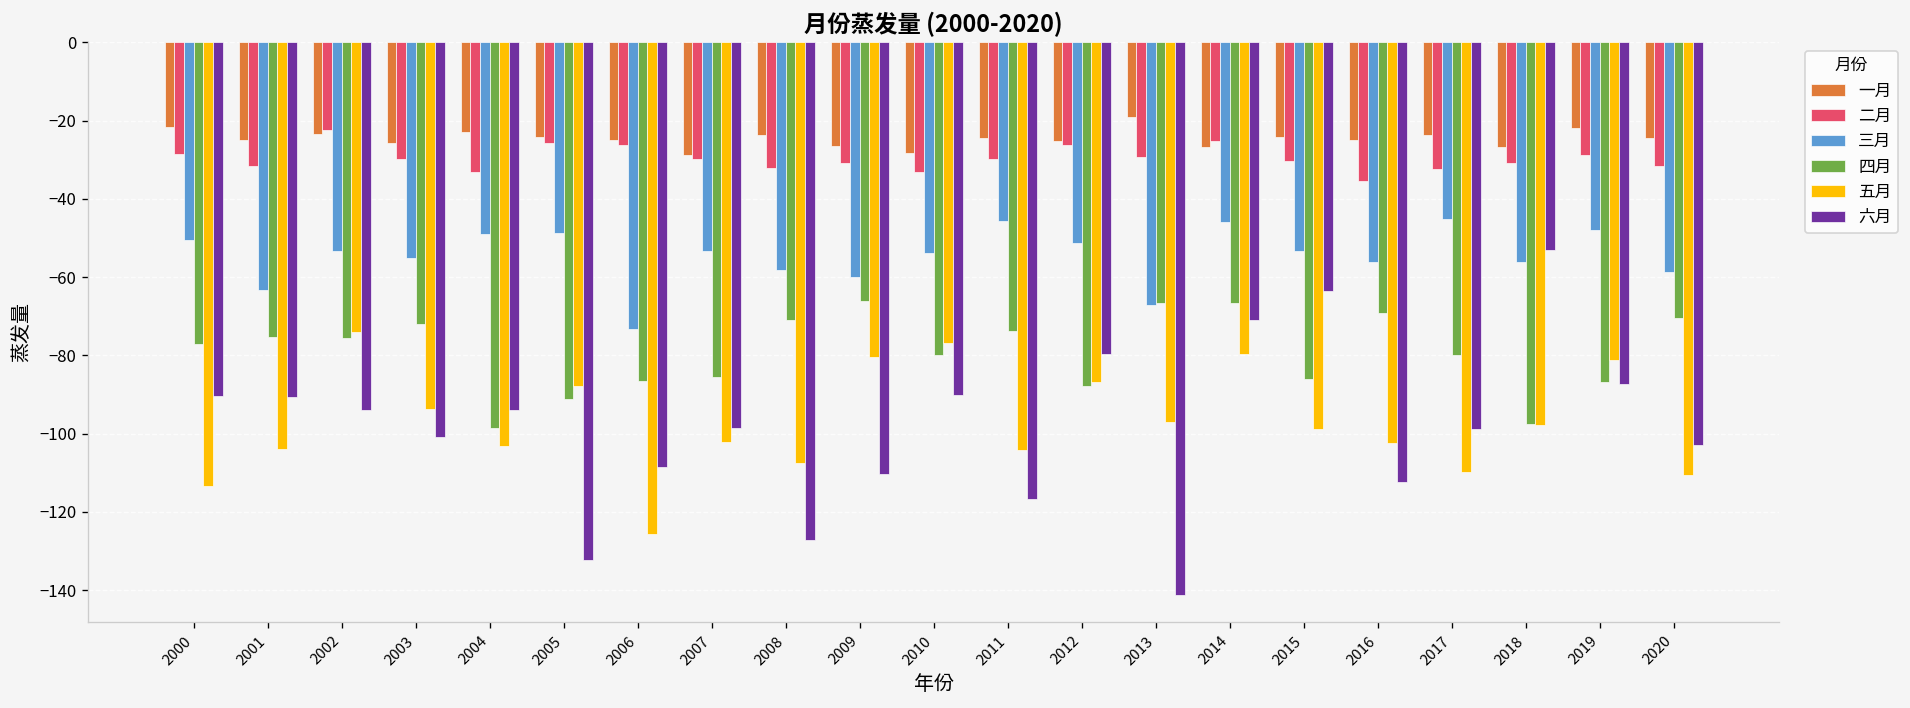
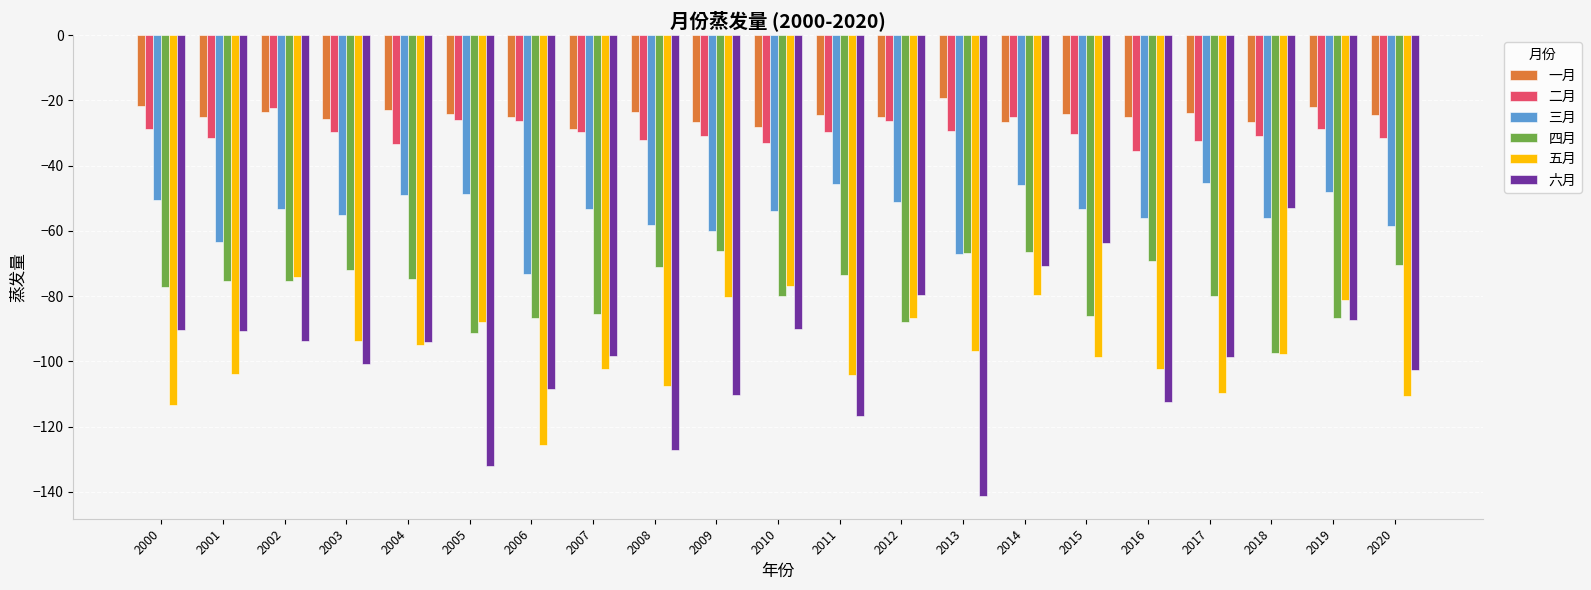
  {
    "一月": {
      "2000": -22,
      "2001": -25,
      "2002": -23,
      "2003": -26,
      "2004": -23,
      "2005": -24,
      "2006": -25,
      "2007": -29,
      "2008": -24,
      "2009": -27,
      "2010": -28,
      "2011": -24,
      "2012": -25,
      "2013": -19,
      "2014": -27,
      "2015": -24,
      "2016": -25,
      "2017": -24,
      "2018": -27,
      "2019": -22,
      "2020": -25
    },
    "二月": {
      "2000": -29,
      "2001": -32,
      "2002": -22,
      "2003": -30,
      "2004": -33,
      "2005": -26,
      "2006": -26,
      "2007": -30,
      "2008": -32,
      "2009": -31,
      "2010": -33,
      "2011": -30,
      "2012": -26,
      "2013": -29,
      "2014": -25,
      "2015": -30,
      "2016": -35,
      "2017": -32,
      "2018": -31,
      "2019": -29,
      "2020": -32
    },
    "三月": {
      "2000": -50,
      "2001": -63,
      "2002": -53,
      "2003": -55,
      "2004": -49,
      "2005": -49,
      "2006": -73,
      "2007": -53,
      "2008": -58,
      "2009": -60,
      "2010": -54,
      "2011": -46,
      "2012": -51,
      "2013": -67,
      "2014": -46,
      "2015": -53,
      "2016": -56,
      "2017": -45,
      "2018": -56,
      "2019": -48,
      "2020": -59
    },
    "四月": {
      "2000": -77,
      "2001": -75,
      "2002": -75,
      "2003": -72,
-     "2004": -99,
+     "2004": -75,
      "2005": -91,
      "2006": -87,
      "2007": -86,
      "2008": -71,
      "2009": -66,
      "2010": -80,
      "2011": -74,
      "2012": -88,
      "2013": -67,
      "2014": -67,
      "2015": -86,
      "2016": -69,
      "2017": -80,
      "2018": -98,
      "2019": -87,
      "2020": -71
    },
    "五月": {
      "2000": -113,
      "2001": -104,
      "2002": -74,
      "2003": -94,
-     "2004": -103,
+     "2004": -95,
      "2005": -88,
      "2006": -126,
      "2007": -102,
      "2008": -108,
      "2009": -80,
      "2010": -77,
      "2011": -104,
      "2012": -87,
      "2013": -97,
      "2014": -80,
      "2015": -99,
      "2016": -102,
      "2017": -110,
      "2018": -98,
      "2019": -81,
      "2020": -111
    },
    "六月": {
      "2000": -90,
      "2001": -91,
      "2002": -94,
      "2003": -101,
      "2004": -94,
      "2005": -132,
      "2006": -108,
      "2007": -98,
      "2008": -127,
      "2009": -110,
      "2010": -90,
      "2011": -117,
      "2012": -80,
      "2013": -141,
      "2014": -71,
      "2015": -64,
      "2016": -112,
      "2017": -99,
      "2018": -53,
      "2019": -87,
      "2020": -103
    }
  }
